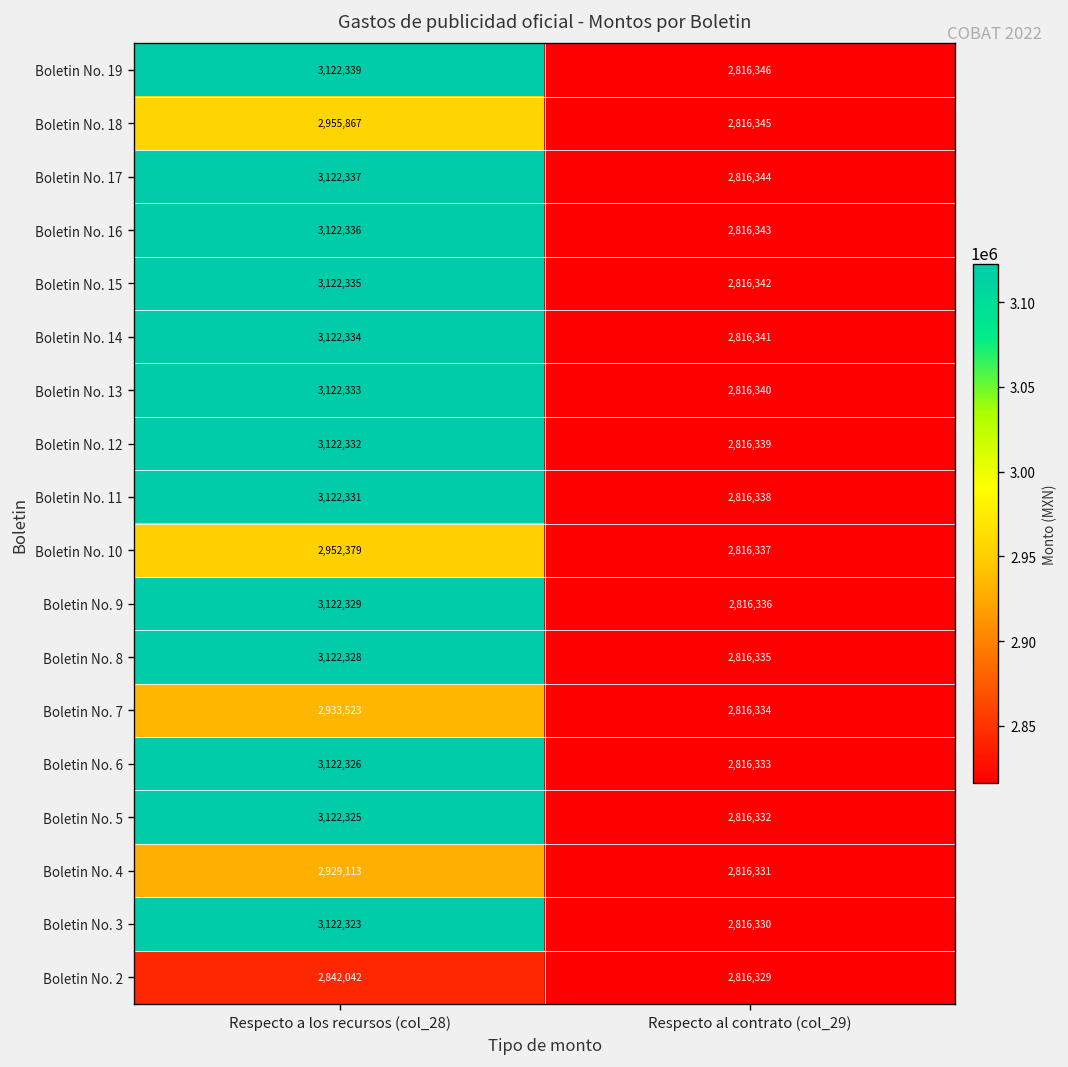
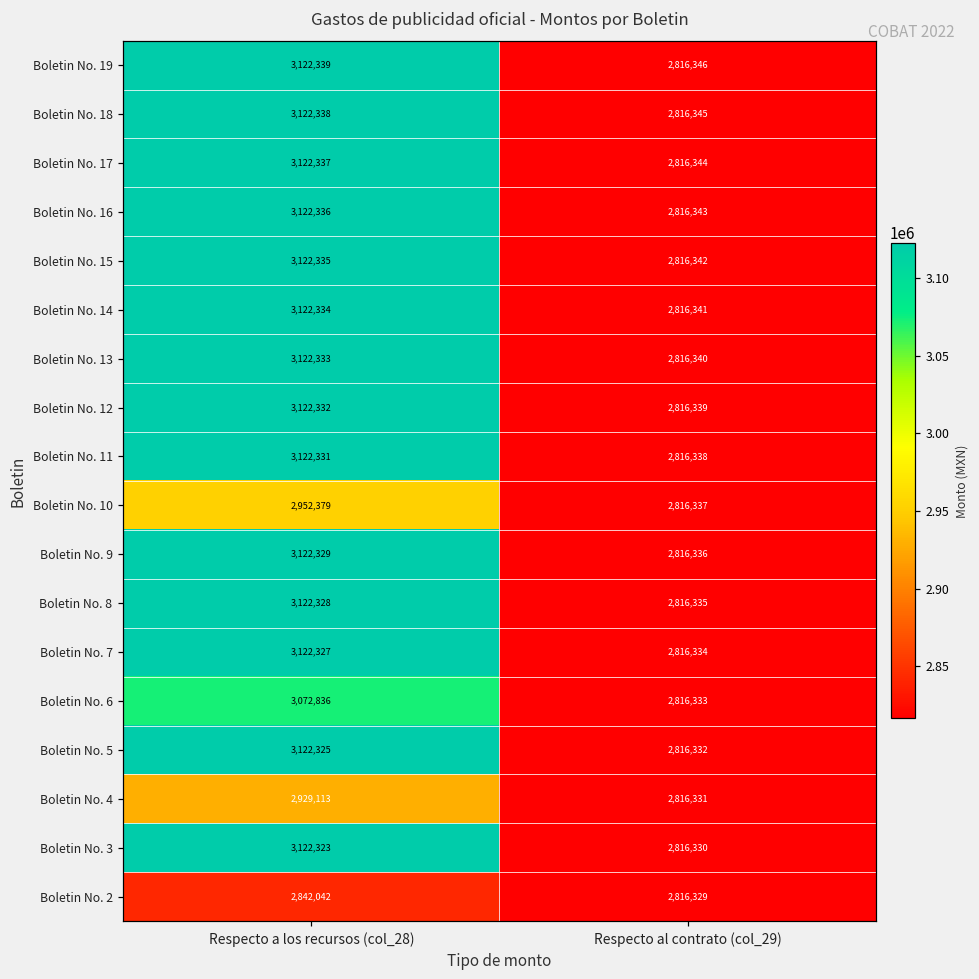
  {
    "Boletin No. 19": {
      "Respecto a los recursos (col_28)": "3,122,339",
      "Respecto al contrato (col_29)": "2,816,346"
    },
    "Boletin No. 18": {
-     "Respecto a los recursos (col_28)": "2,955,867",
+     "Respecto a los recursos (col_28)": "3,122,338",
      "Respecto al contrato (col_29)": "2,816,345"
    },
    "Boletin No. 17": {
      "Respecto a los recursos (col_28)": "3,122,337",
      "Respecto al contrato (col_29)": "2,816,344"
    },
    "Boletin No. 16": {
      "Respecto a los recursos (col_28)": "3,122,336",
      "Respecto al contrato (col_29)": "2,816,343"
    },
    "Boletin No. 15": {
      "Respecto a los recursos (col_28)": "3,122,335",
      "Respecto al contrato (col_29)": "2,816,342"
    },
    "Boletin No. 14": {
      "Respecto a los recursos (col_28)": "3,122,334",
      "Respecto al contrato (col_29)": "2,816,341"
    },
    "Boletin No. 13": {
      "Respecto a los recursos (col_28)": "3,122,333",
      "Respecto al contrato (col_29)": "2,816,340"
    },
    "Boletin No. 12": {
      "Respecto a los recursos (col_28)": "3,122,332",
      "Respecto al contrato (col_29)": "2,816,339"
    },
    "Boletin No. 11": {
      "Respecto a los recursos (col_28)": "3,122,331",
      "Respecto al contrato (col_29)": "2,816,338"
    },
    "Boletin No. 10": {
      "Respecto a los recursos (col_28)": "2,952,379",
      "Respecto al contrato (col_29)": "2,816,337"
    },
    "Boletin No. 9": {
      "Respecto a los recursos (col_28)": "3,122,329",
      "Respecto al contrato (col_29)": "2,816,336"
    },
    "Boletin No. 8": {
      "Respecto a los recursos (col_28)": "3,122,328",
      "Respecto al contrato (col_29)": "2,816,335"
    },
    "Boletin No. 7": {
-     "Respecto a los recursos (col_28)": "2,933,523",
+     "Respecto a los recursos (col_28)": "3,122,327",
      "Respecto al contrato (col_29)": "2,816,334"
    },
    "Boletin No. 6": {
-     "Respecto a los recursos (col_28)": "3,122,326",
+     "Respecto a los recursos (col_28)": "3,072,836",
      "Respecto al contrato (col_29)": "2,816,333"
    },
    "Boletin No. 5": {
      "Respecto a los recursos (col_28)": "3,122,325",
      "Respecto al contrato (col_29)": "2,816,332"
    },
    "Boletin No. 4": {
      "Respecto a los recursos (col_28)": "2,929,113",
      "Respecto al contrato (col_29)": "2,816,331"
    },
    "Boletin No. 3": {
      "Respecto a los recursos (col_28)": "3,122,323",
      "Respecto al contrato (col_29)": "2,816,330"
    },
    "Boletin No. 2": {
      "Respecto a los recursos (col_28)": "2,842,042",
      "Respecto al contrato (col_29)": "2,816,329"
    }
  }
